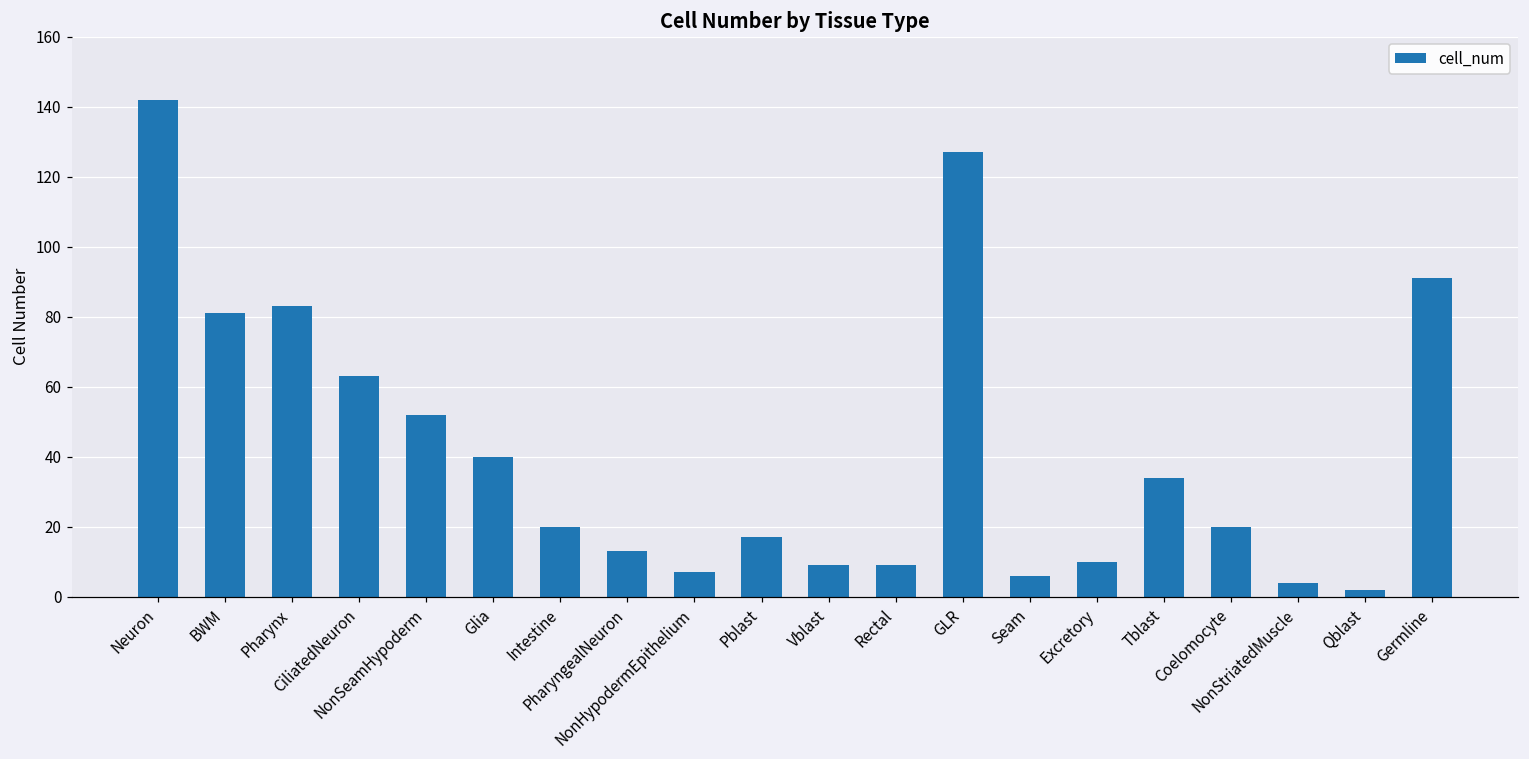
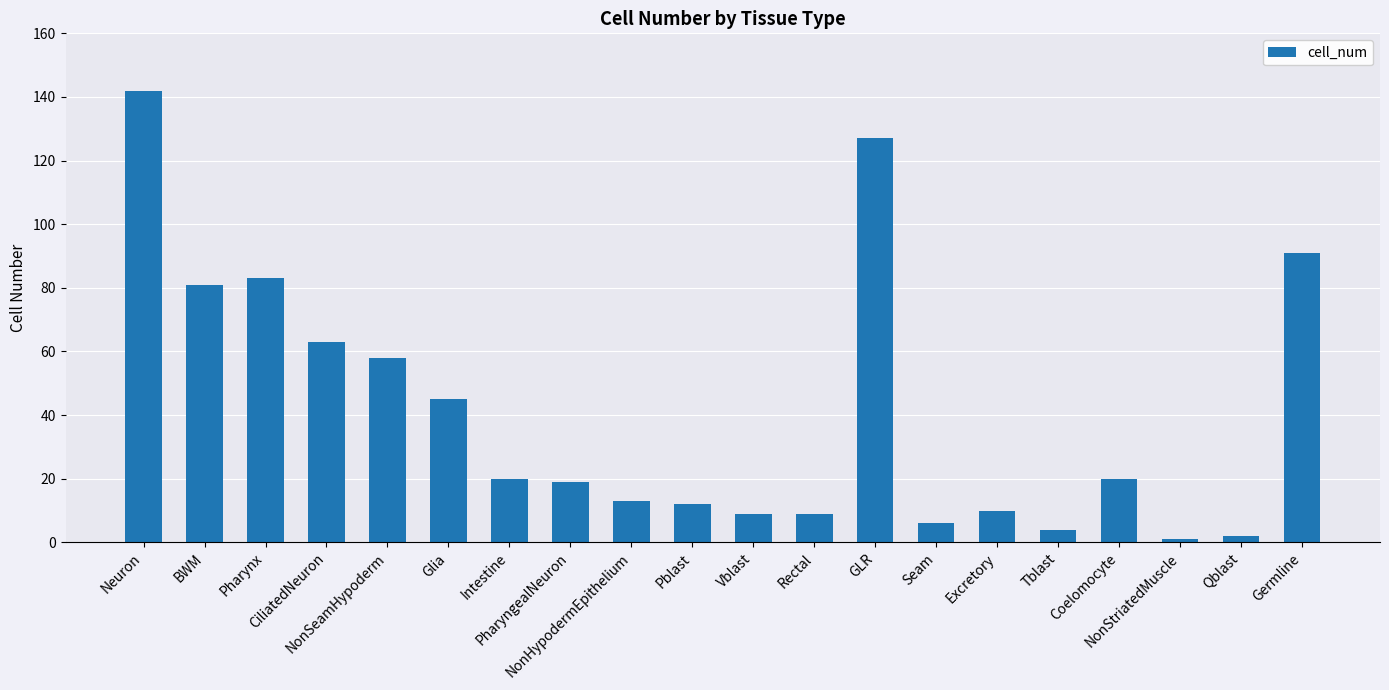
  {
    "Neuron": 142,
    "BWM": 81,
    "Pharynx": 83,
    "CiliatedNeuron": 63,
-   "NonSeamHypoderm": 52,
-   "Glia": 40,
+   "NonSeamHypoderm": 58,
+   "Glia": 45,
    "Intestine": 20,
-   "PharyngealNeuron": 13,
-   "NonHypodermEpithelium": 7,
-   "Pblast": 17,
+   "PharyngealNeuron": 19,
+   "NonHypodermEpithelium": 13,
+   "Pblast": 12,
    "Vblast": 9,
    "Rectal": 9,
    "GLR": 127,
    "Seam": 6,
    "Excretory": 10,
-   "Tblast": 34,
+   "Tblast": 4,
    "Coelomocyte": 20,
-   "NonStriatedMuscle": 4,
+   "NonStriatedMuscle": 1,
    "Qblast": 2,
    "Germline": 91
  }
